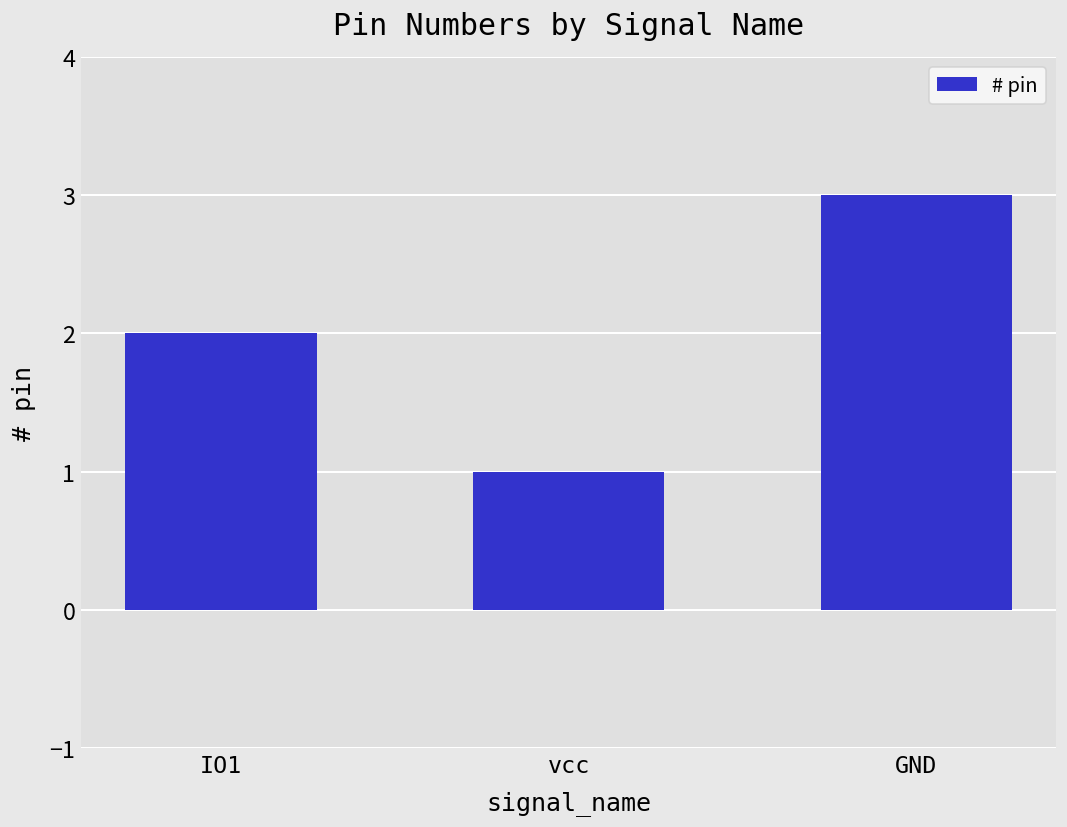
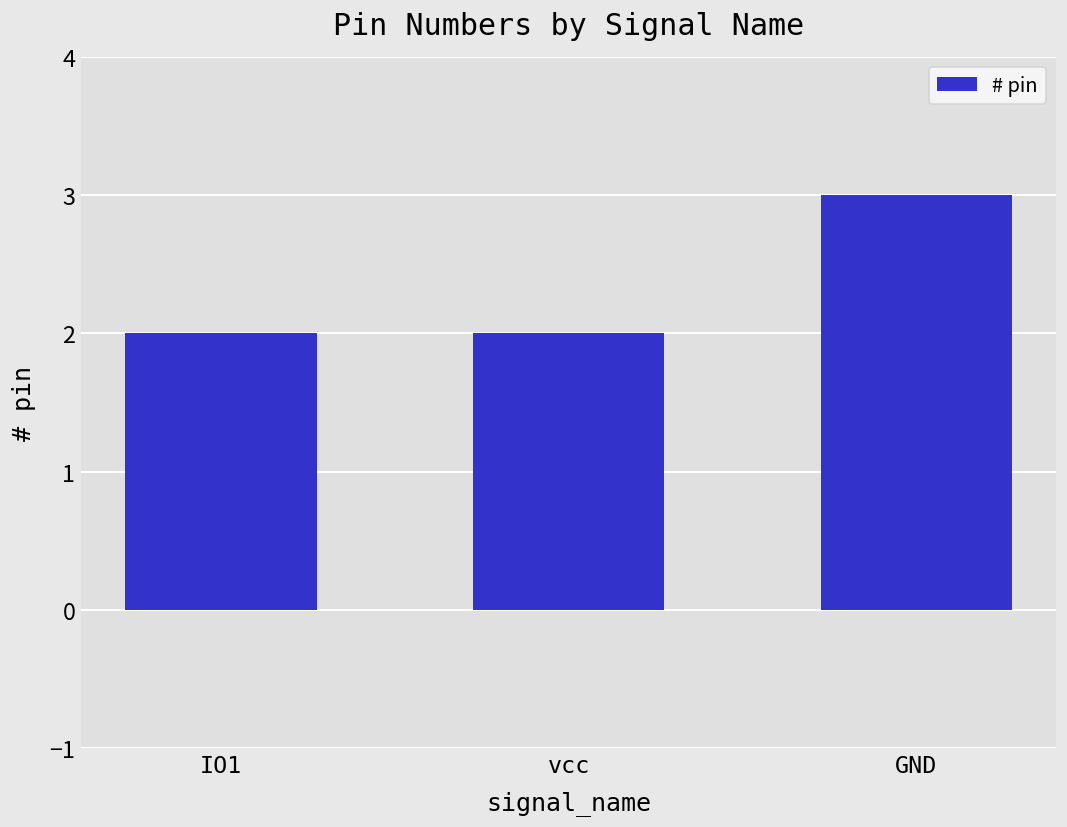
  {
    "IO1": 2,
-   "vcc": 1,
+   "vcc": 2,
    "GND": 3
  }
